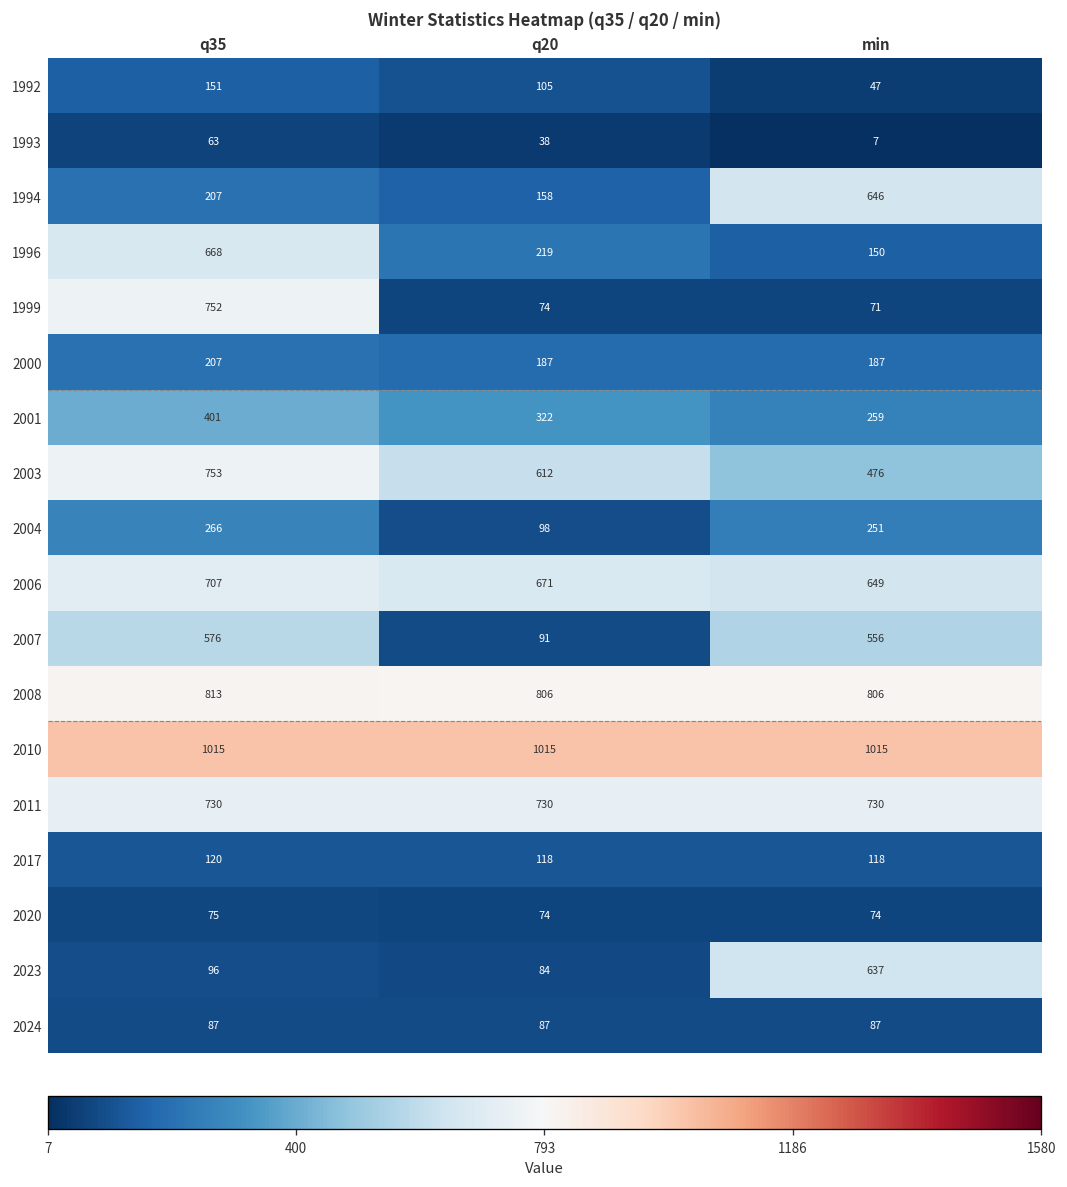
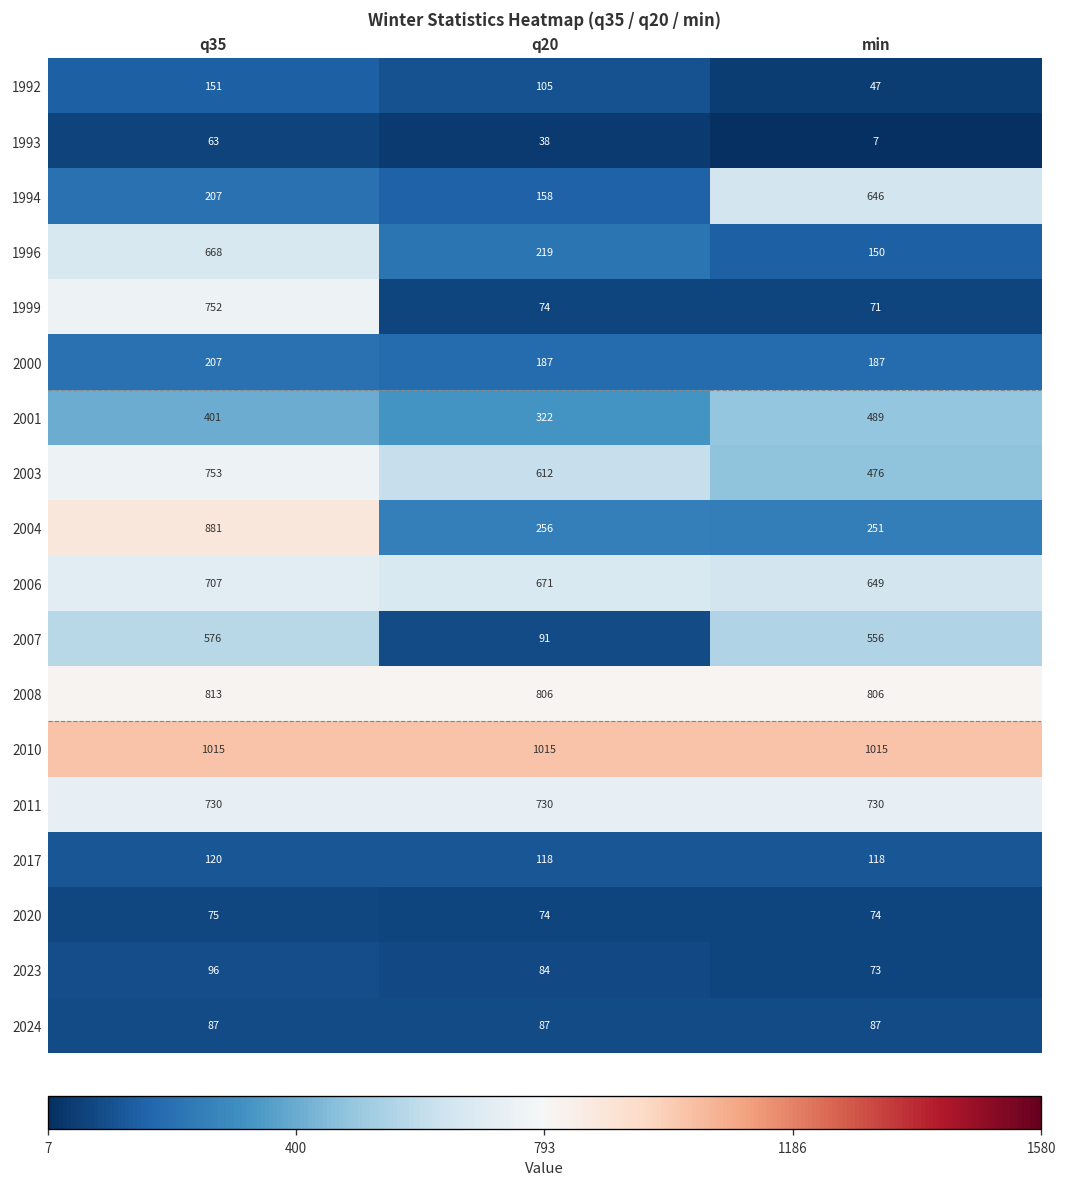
  {
    "1992": {
      "q35": 151,
      "q20": 105,
      "min": 47
    },
    "1993": {
      "q35": 63,
      "q20": 38,
      "min": 7
    },
    "1994": {
      "q35": 207,
      "q20": 158,
      "min": 646
    },
    "1996": {
      "q35": 668,
      "q20": 219,
      "min": 150
    },
    "1999": {
      "q35": 752,
      "q20": 74,
      "min": 71
    },
    "2000": {
      "q35": 207,
      "q20": 187,
      "min": 187
    },
    "2001": {
      "q35": 401,
      "q20": 322,
-     "min": 259
+     "min": 489
    },
    "2003": {
      "q35": 753,
      "q20": 612,
      "min": 476
    },
    "2004": {
-     "q35": 266,
-     "q20": 98,
+     "q35": 881,
+     "q20": 256,
      "min": 251
    },
    "2006": {
      "q35": 707,
      "q20": 671,
      "min": 649
    },
    "2007": {
      "q35": 576,
      "q20": 91,
      "min": 556
    },
    "2008": {
      "q35": 813,
      "q20": 806,
      "min": 806
    },
    "2010": {
      "q35": 1015,
      "q20": 1015,
      "min": 1015
    },
    "2011": {
      "q35": 730,
      "q20": 730,
      "min": 730
    },
    "2017": {
      "q35": 120,
      "q20": 118,
      "min": 118
    },
    "2020": {
      "q35": 75,
      "q20": 74,
      "min": 74
    },
    "2023": {
      "q35": 96,
      "q20": 84,
-     "min": 637
+     "min": 73
    },
    "2024": {
      "q35": 87,
      "q20": 87,
      "min": 87
    }
  }
